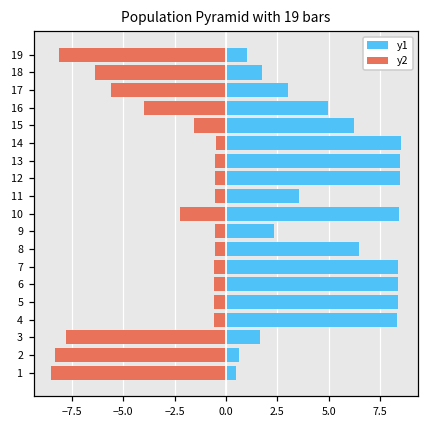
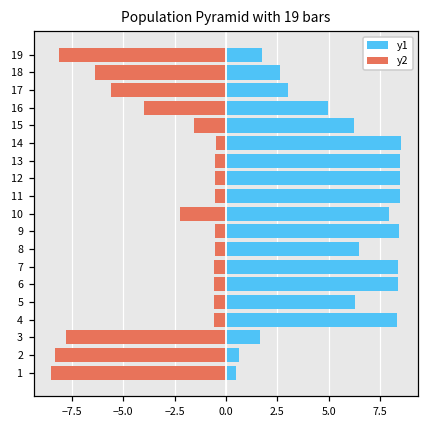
  {
    "y1": {
-     "19": 1.0,
-     "18": 1.8,
+     "19": 1.8,
+     "18": 2.6,
      "17": 3.0,
      "16": 5.0,
      "15": 6.2,
      "14": 8.5,
      "13": 8.5,
      "12": 8.5,
-     "11": 3.5,
-     "10": 8.4,
-     "9": 2.3,
+     "11": 8.5,
+     "10": 7.9,
+     "9": 8.4,
      "8": 6.5,
      "7": 8.4,
      "6": 8.4,
-     "5": 8.4,
+     "5": 6.3,
      "4": 8.3,
      "3": 1.6,
      "2": 0.6,
      "1": 0.5
    },
    "y2": {
      "19": -8.1,
      "18": -6.4,
      "17": -5.6,
      "16": -4.0,
      "15": -1.6,
      "14": -0.5,
      "13": -0.5,
      "12": -0.5,
      "11": -0.5,
      "10": -2.2,
      "9": -0.5,
      "8": -0.6,
      "7": -0.6,
      "6": -0.6,
      "5": -0.6,
      "4": -0.6,
      "3": -7.8,
      "2": -8.3,
      "1": -8.5
    }
  }
